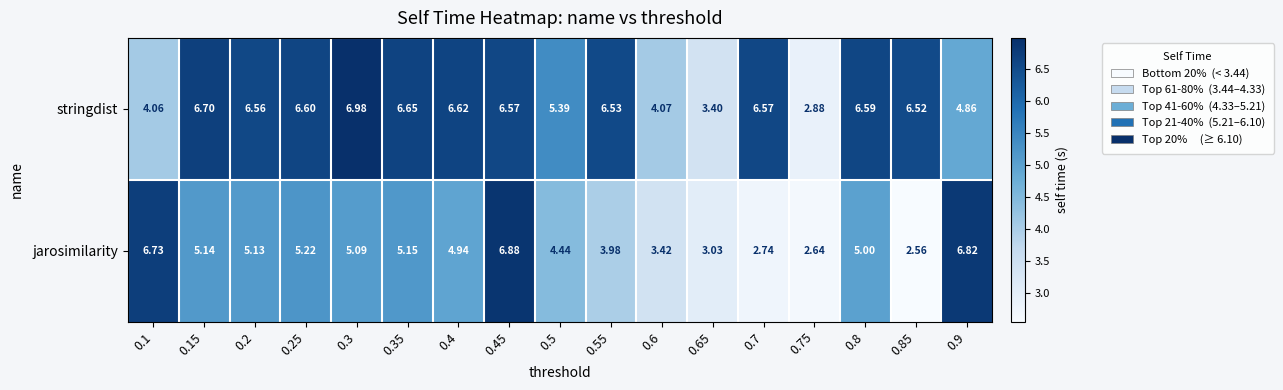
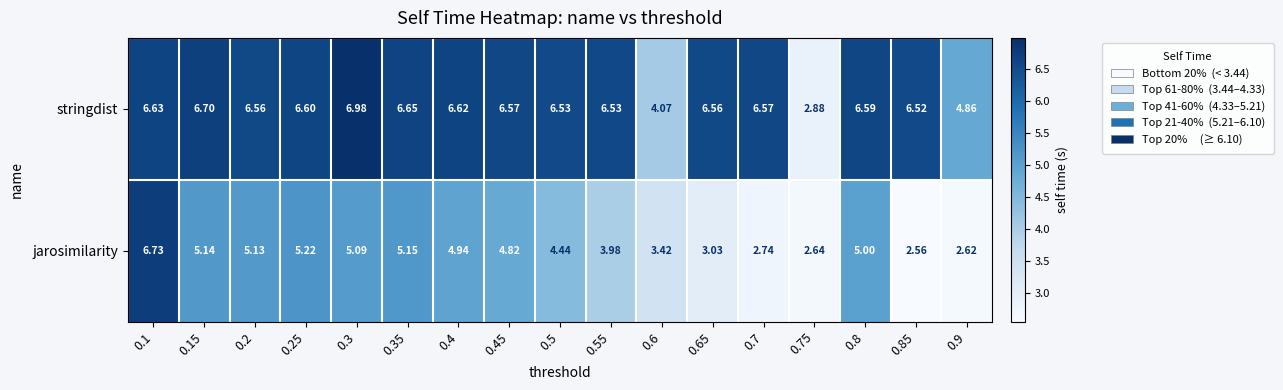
  {
    "stringdist": {
-     "0.1": 4.06,
+     "0.1": 6.63,
      "0.15": 6.70,
      "0.2": 6.56,
      "0.25": 6.60,
      "0.3": 6.98,
      "0.35": 6.65,
      "0.4": 6.62,
      "0.45": 6.57,
-     "0.5": 5.39,
+     "0.5": 6.53,
      "0.55": 6.53,
      "0.6": 4.07,
-     "0.65": 3.40,
+     "0.65": 6.56,
      "0.7": 6.57,
      "0.75": 2.88,
      "0.8": 6.59,
      "0.85": 6.52,
      "0.9": 4.86
    },
    "jarosimilarity": {
      "0.1": 6.73,
      "0.15": 5.14,
      "0.2": 5.13,
      "0.25": 5.22,
      "0.3": 5.09,
      "0.35": 5.15,
      "0.4": 4.94,
-     "0.45": 6.88,
+     "0.45": 4.82,
      "0.5": 4.44,
      "0.55": 3.98,
      "0.6": 3.42,
      "0.65": 3.03,
      "0.7": 2.74,
      "0.75": 2.64,
      "0.8": 5.00,
      "0.85": 2.56,
-     "0.9": 6.82
+     "0.9": 2.62
    }
  }
